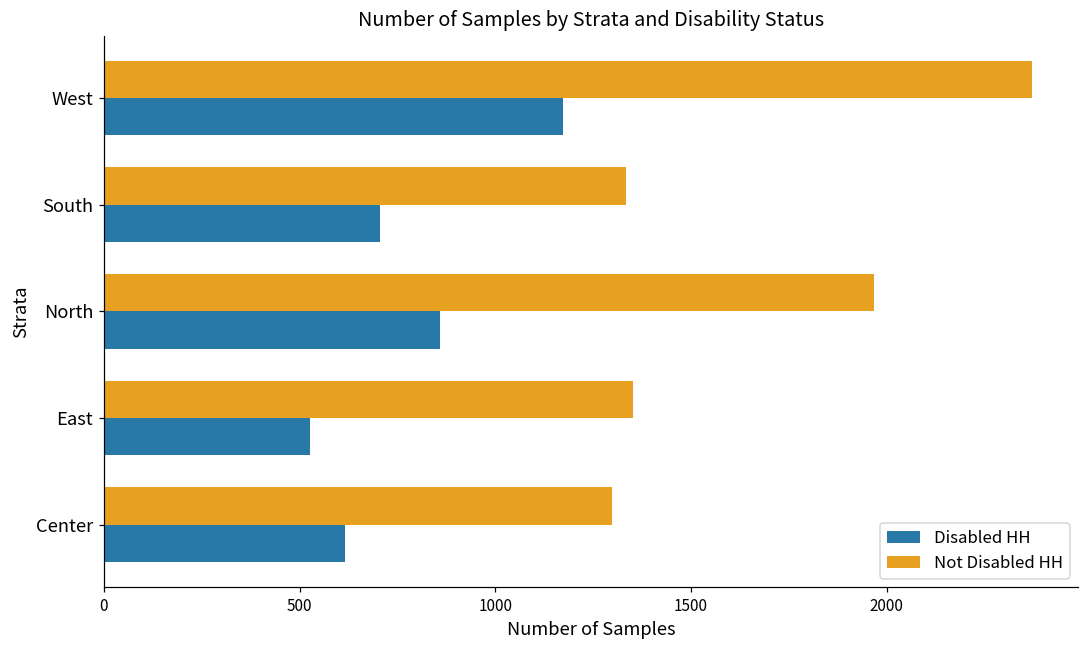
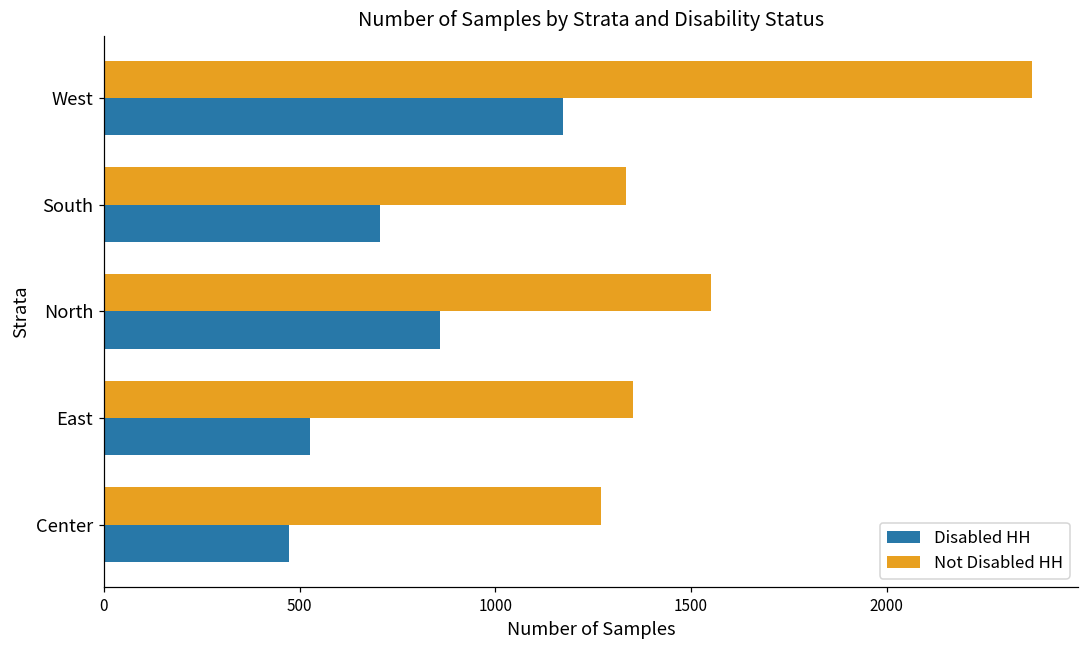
  {
    "Disabled HH": {
      "West": 1170,
      "South": 710,
      "North": 860,
      "East": 530,
-     "Center": 620
+     "Center": 470
    },
    "Not Disabled HH": {
      "West": 2370,
      "South": 1340,
-     "North": 1970,
+     "North": 1550,
      "East": 1350,
-     "Center": 1300
+     "Center": 1270
    }
  }
